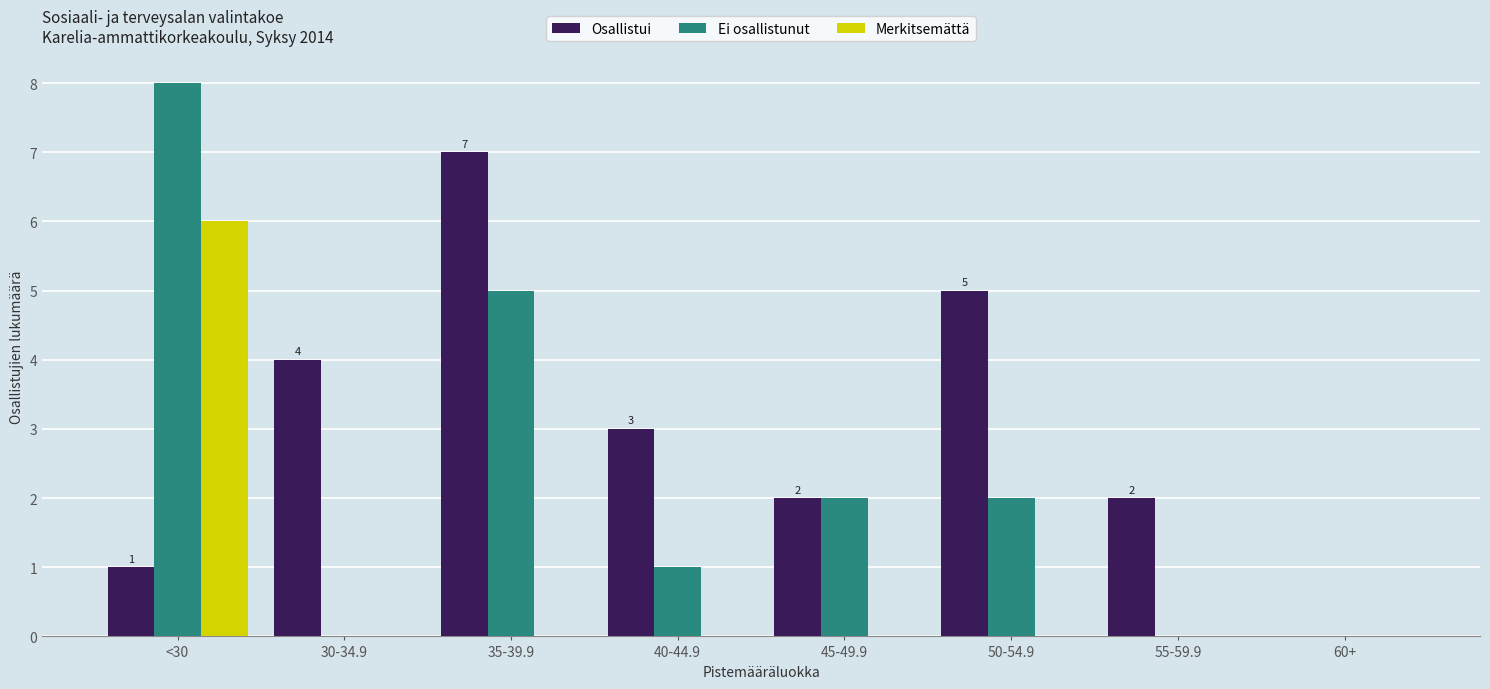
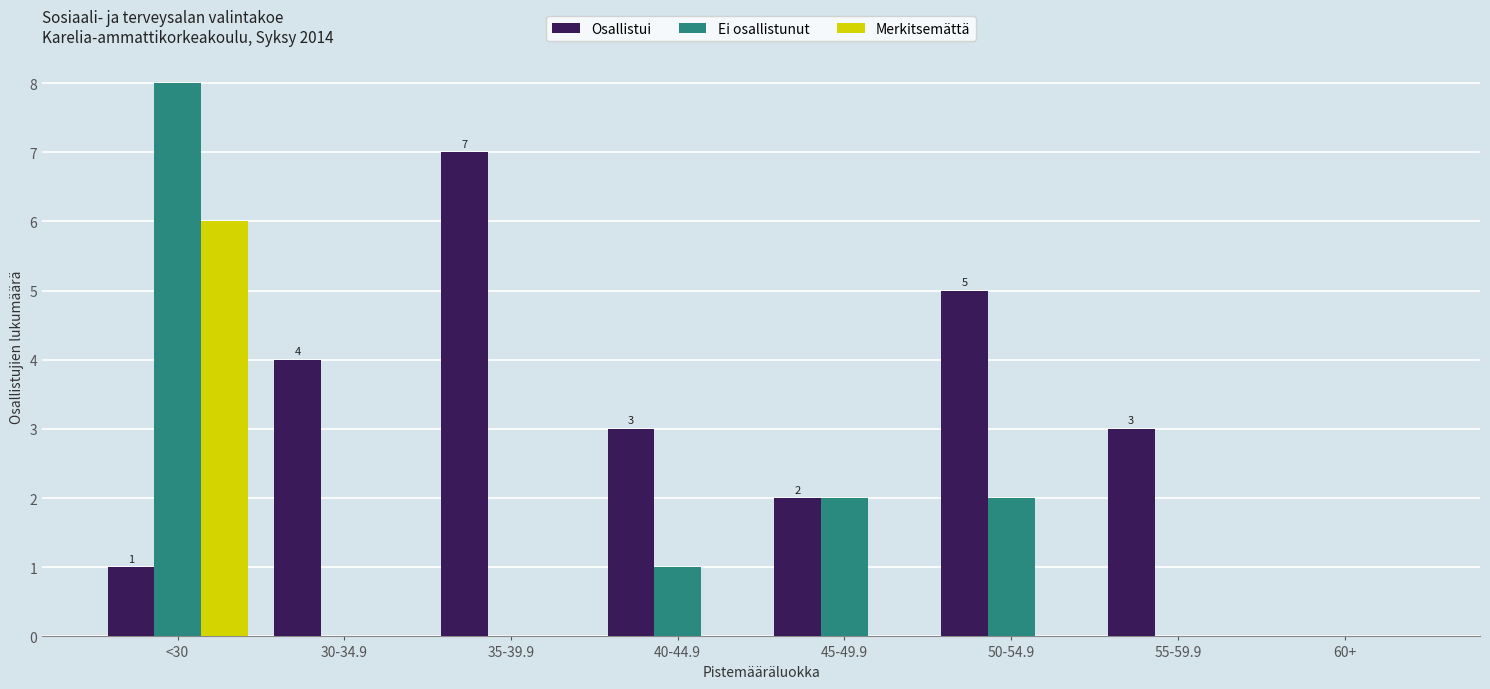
  {
    "Osallistui": {
      "<30": 1,
      "30-34.9": 4,
      "35-39.9": 7,
      "40-44.9": 3,
      "45-49.9": 2,
      "50-54.9": 5,
-     "55-59.9": 2
+     "55-59.9": 3
    },
    "Ei osallistunut": {
      "<30": 8,
      "30-34.9": 0,
-     "35-39.9": 5,
+     "35-39.9": 0,
      "40-44.9": 1,
      "45-49.9": 2,
      "50-54.9": 2,
      "55-59.9": 0,
      "60+": 0
    },
    "Merkitsemättä": {
      "<30": 6,
      "30-34.9": 0,
      "35-39.9": 0,
      "40-44.9": 0,
      "45-49.9": 0,
      "50-54.9": 0,
      "55-59.9": 0,
      "60+": 0
    }
  }
